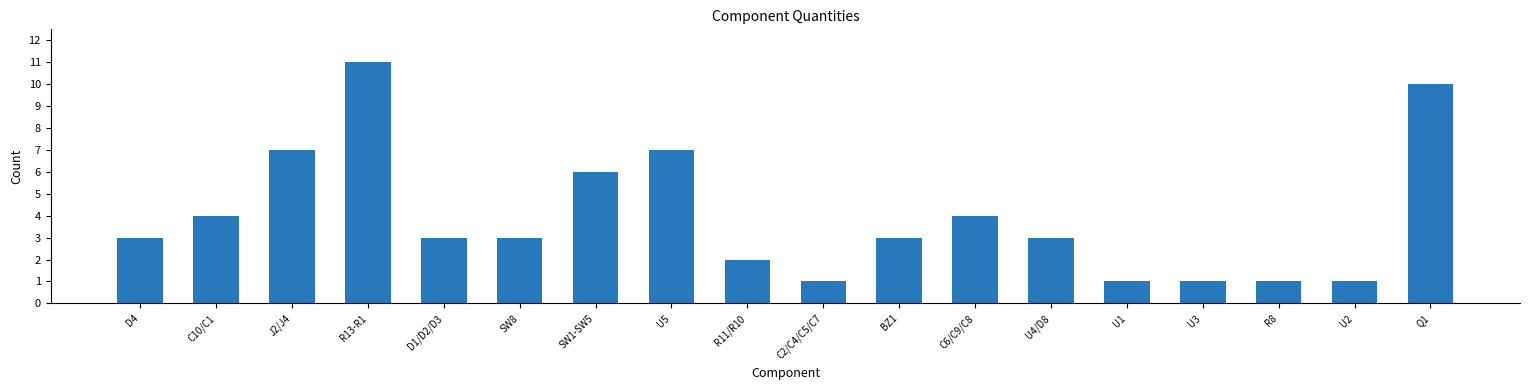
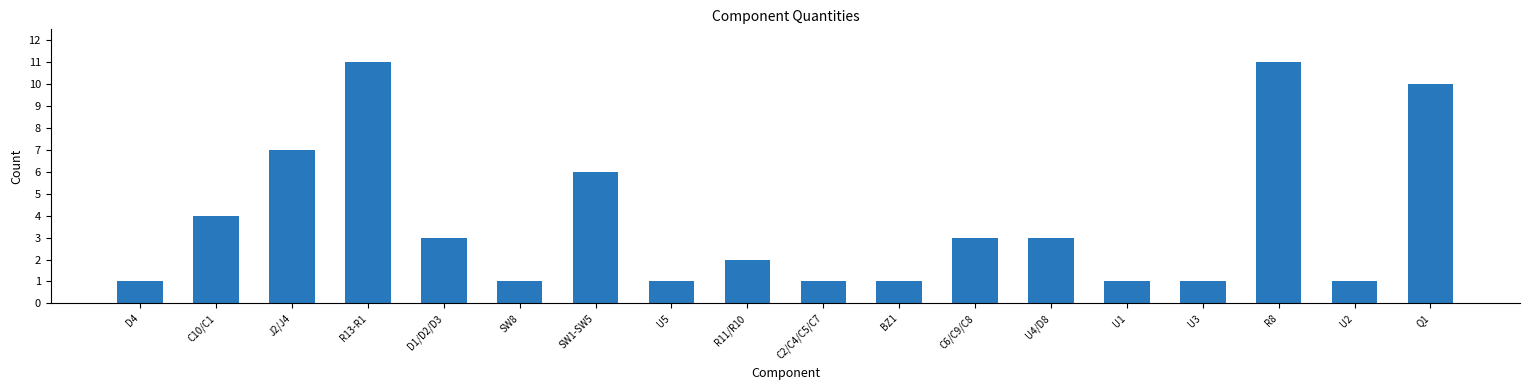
  {
-   "D4": 3,
+   "D4": 1,
    "C10/C1": 4,
    "J2/J4": 7,
    "R13-R1": 11,
    "D1/D2/D3": 3,
-   "SW8": 3,
+   "SW8": 1,
    "SW1-SW5": 6,
-   "U5": 7,
+   "U5": 1,
    "R11/R10": 2,
    "C2/C4/C5/C7": 1,
-   "BZ1": 3,
-   "C6/C9/C8": 4,
+   "BZ1": 1,
+   "C6/C9/C8": 3,
    "U4/D8": 3,
    "U1": 1,
    "U3": 1,
-   "R8": 1,
+   "R8": 11,
    "U2": 1,
    "Q1": 10
  }
